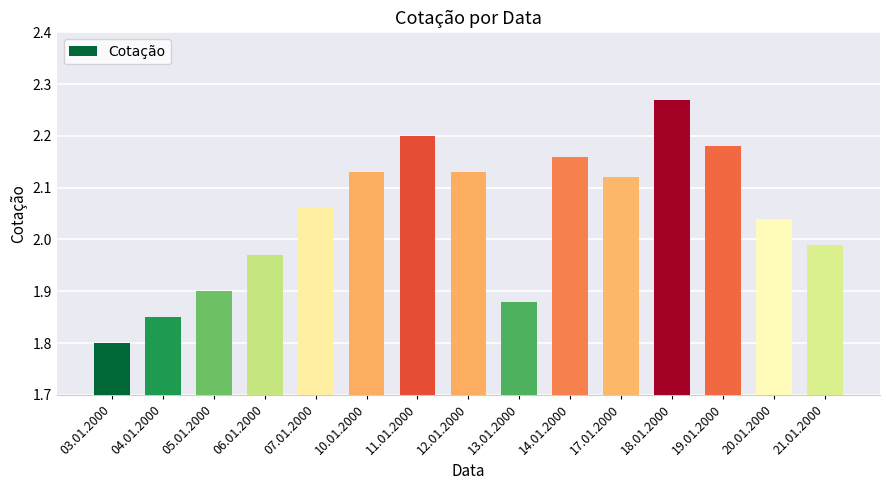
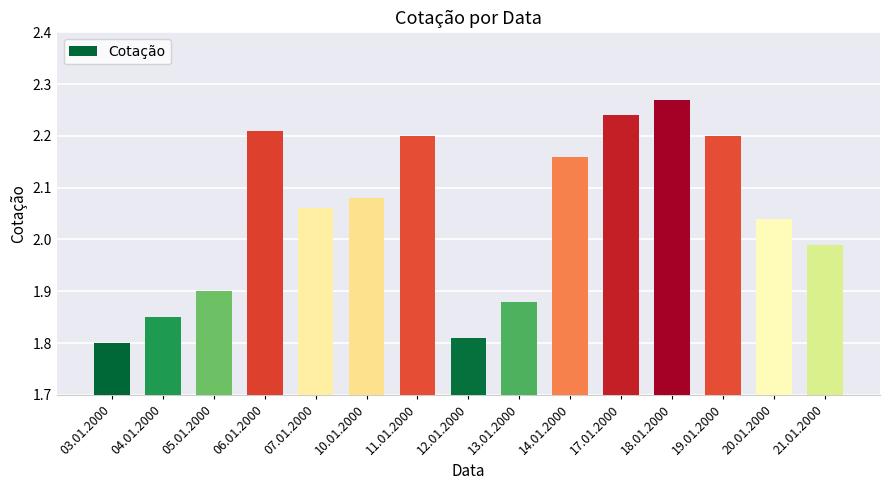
  {
    "03.01.2000": 1.80,
    "04.01.2000": 1.85,
    "05.01.2000": 1.90,
-   "06.01.2000": 1.97,
+   "06.01.2000": 2.21,
    "07.01.2000": 2.06,
-   "10.01.2000": 2.13,
+   "10.01.2000": 2.08,
    "11.01.2000": 2.20,
-   "12.01.2000": 2.13,
+   "12.01.2000": 1.81,
    "13.01.2000": 1.88,
    "14.01.2000": 2.16,
-   "17.01.2000": 2.12,
+   "17.01.2000": 2.24,
    "18.01.2000": 2.27,
-   "19.01.2000": 2.18,
+   "19.01.2000": 2.20,
    "20.01.2000": 2.04,
    "21.01.2000": 1.99
  }
